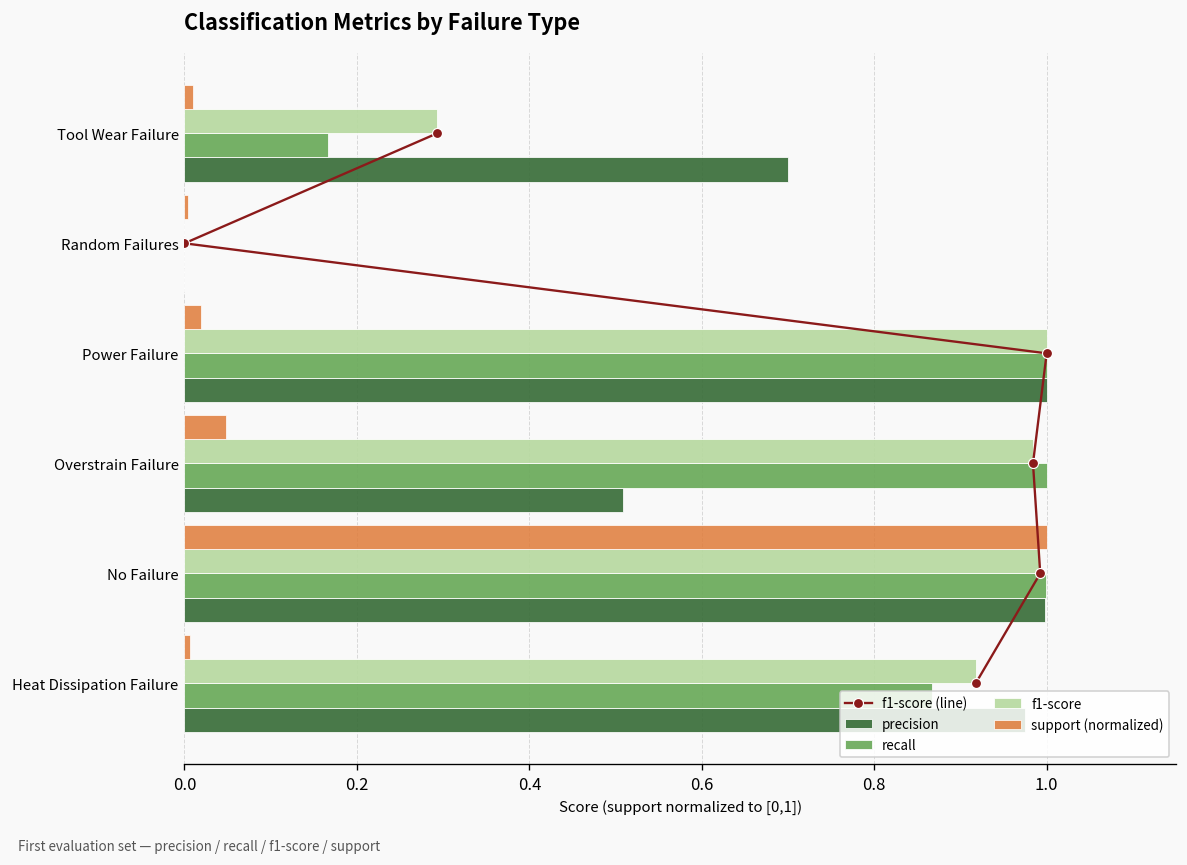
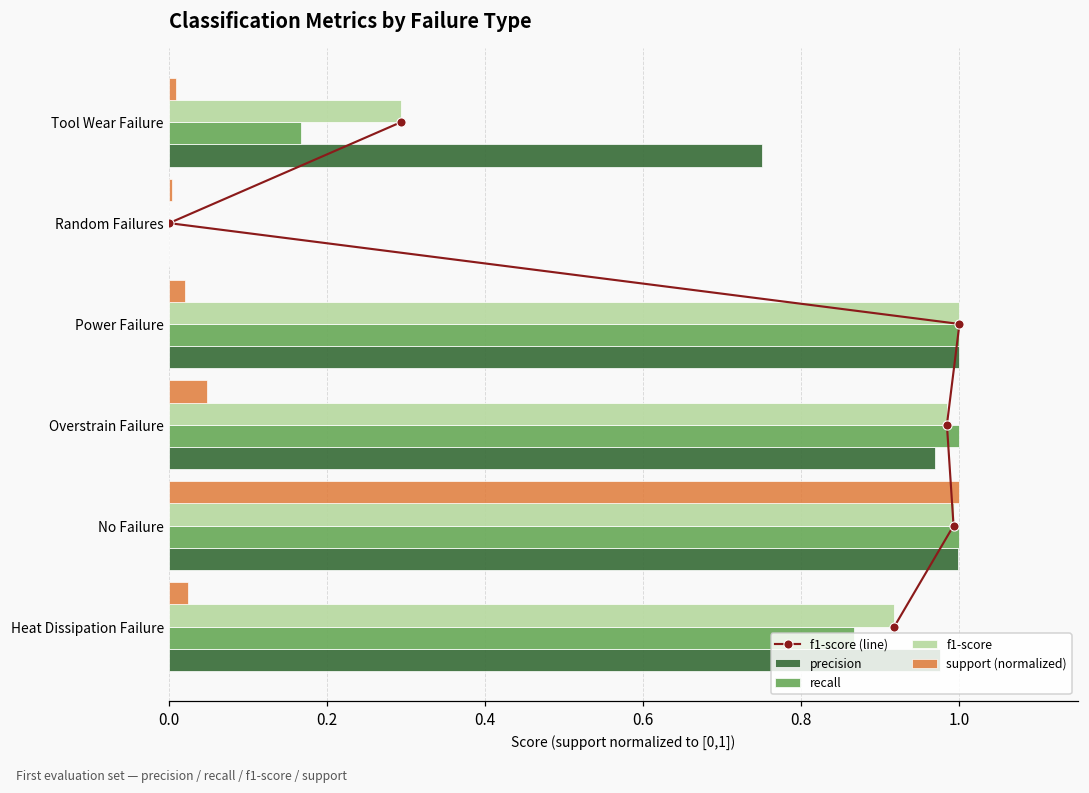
  {
    "precision": {
-     "Tool Wear Failure": 0.70,
+     "Tool Wear Failure": 0.75,
      "Random Failures": 0.00,
      "Power Failure": 1.00,
-     "Overstrain Failure": 0.51,
+     "Overstrain Failure": 0.97,
      "No Failure": 1.00
    },
    "recall": {
      "Tool Wear Failure": 0.17,
      "Random Failures": 0.00,
      "Power Failure": 1.00,
      "Overstrain Failure": 1.00,
      "No Failure": 1.00,
      "Heat Dissipation Failure": 0.87
    },
    "f1-score": {
      "Tool Wear Failure": 0.29,
      "Random Failures": 0.00,
      "Power Failure": 1.00,
      "Overstrain Failure": 0.98,
      "No Failure": 0.99,
      "Heat Dissipation Failure": 0.92
    },
    "support (normalized)": {
      "Tool Wear Failure": 0.01,
      "Random Failures": 0.00,
      "Power Failure": 0.02,
      "Overstrain Failure": 0.05,
      "No Failure": 1.00,
-     "Heat Dissipation Failure": 0.01
+     "Heat Dissipation Failure": 0.02
    }
  }
